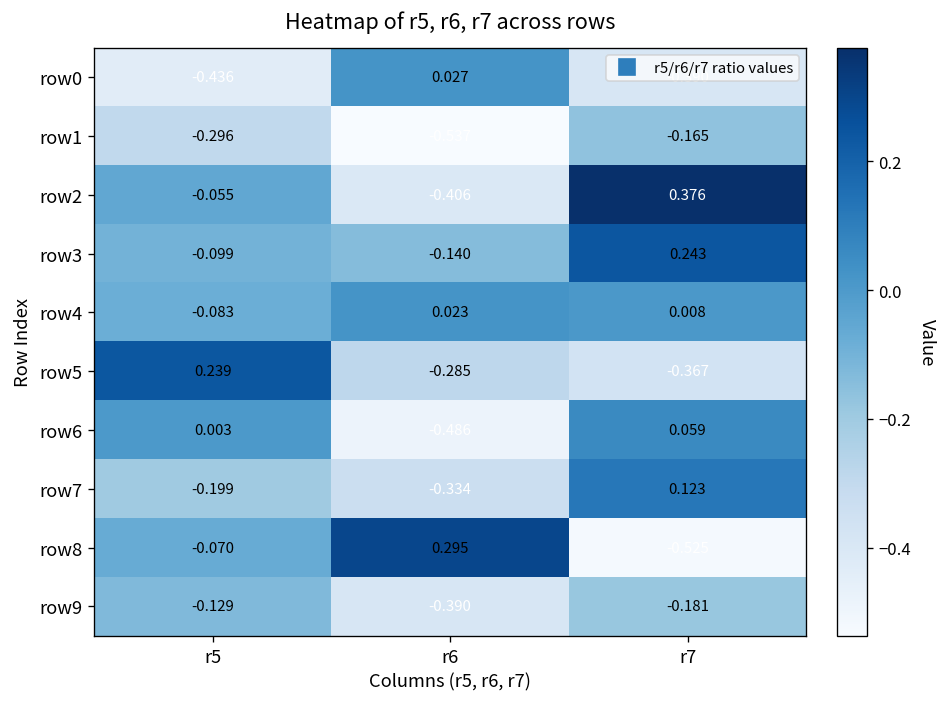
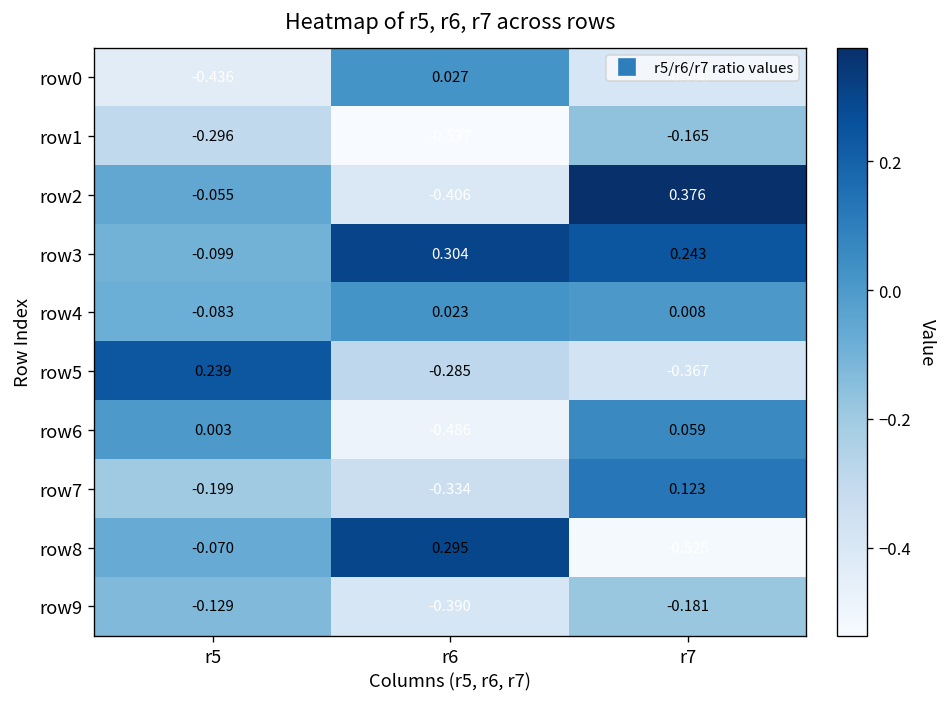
  {
    "row0": {
      "r6": 0.027
    },
    "row1": {
      "r5": -0.296,
      "r7": -0.165
    },
    "row2": {
      "r5": -0.055,
      "r7": 0.376
    },
    "row3": {
      "r5": -0.099,
-     "r6": -0.140,
+     "r6": 0.304,
      "r7": 0.243
    },
    "row4": {
      "r5": -0.083,
      "r6": 0.023,
      "r7": 0.008
    },
    "row5": {
      "r5": 0.239,
      "r6": -0.285
    },
    "row6": {
      "r5": 0.003,
      "r7": 0.059
    },
    "row7": {
      "r5": -0.199,
      "r6": -0.334,
      "r7": 0.123
    },
    "row8": {
      "r5": -0.070,
      "r6": 0.295
    },
    "row9": {
      "r5": -0.129,
      "r7": -0.181
    }
  }
